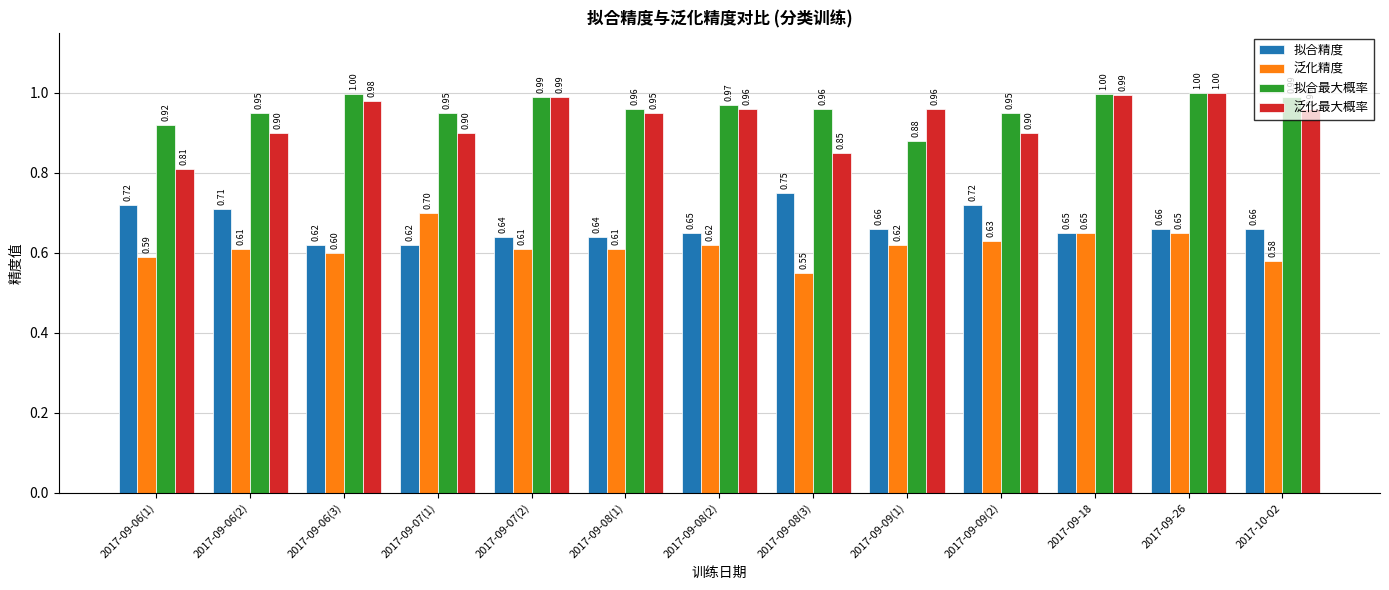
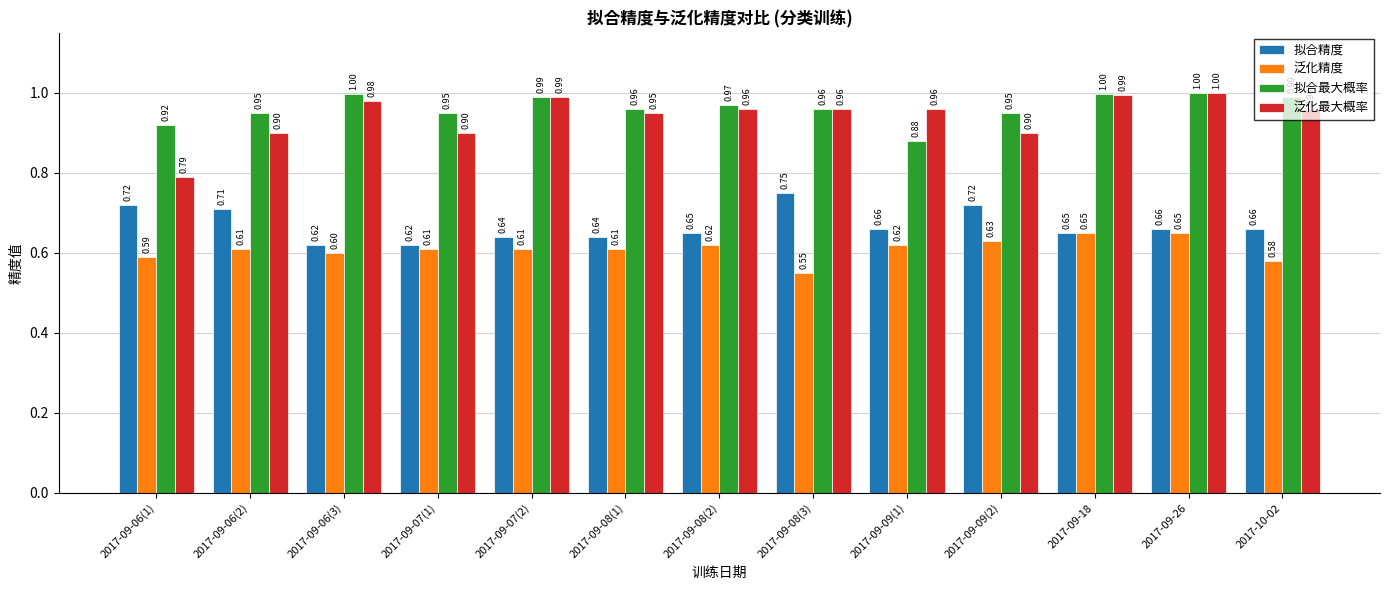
  {
    "拟合精度": {
      "2017-09-06(1)": 0.72,
      "2017-09-06(2)": 0.71,
      "2017-09-06(3)": 0.62,
      "2017-09-07(1)": 0.62,
      "2017-09-07(2)": 0.64,
      "2017-09-08(1)": 0.64,
      "2017-09-08(2)": 0.65,
      "2017-09-08(3)": 0.75,
      "2017-09-09(1)": 0.66,
      "2017-09-09(2)": 0.72,
      "2017-09-18": 0.65,
      "2017-09-26": 0.66,
      "2017-10-02": 0.66
    },
    "泛化精度": {
      "2017-09-06(1)": 0.59,
      "2017-09-06(2)": 0.61,
      "2017-09-06(3)": 0.60,
-     "2017-09-07(1)": 0.70,
+     "2017-09-07(1)": 0.61,
      "2017-09-07(2)": 0.61,
      "2017-09-08(1)": 0.61,
      "2017-09-08(2)": 0.62,
      "2017-09-08(3)": 0.55,
      "2017-09-09(1)": 0.62,
      "2017-09-09(2)": 0.63,
      "2017-09-18": 0.65,
      "2017-09-26": 0.65,
      "2017-10-02": 0.58
    },
    "拟合最大概率": {
      "2017-09-06(1)": 0.92,
      "2017-09-06(2)": 0.95,
      "2017-09-06(3)": 1.00,
      "2017-09-07(1)": 0.95,
      "2017-09-07(2)": 0.99,
      "2017-09-08(1)": 0.96,
      "2017-09-08(2)": 0.97,
      "2017-09-08(3)": 0.96,
      "2017-09-09(1)": 0.88,
      "2017-09-09(2)": 0.95,
      "2017-09-18": 1.00,
      "2017-09-26": 1.00
    },
    "泛化最大概率": {
-     "2017-09-06(1)": 0.81,
+     "2017-09-06(1)": 0.79,
      "2017-09-06(2)": 0.90,
      "2017-09-06(3)": 0.98,
      "2017-09-07(1)": 0.90,
      "2017-09-07(2)": 0.99,
      "2017-09-08(1)": 0.95,
      "2017-09-08(2)": 0.96,
-     "2017-09-08(3)": 0.85,
+     "2017-09-08(3)": 0.96,
      "2017-09-09(1)": 0.96,
      "2017-09-09(2)": 0.90,
      "2017-09-18": 0.99,
      "2017-09-26": 1.00
    }
  }
